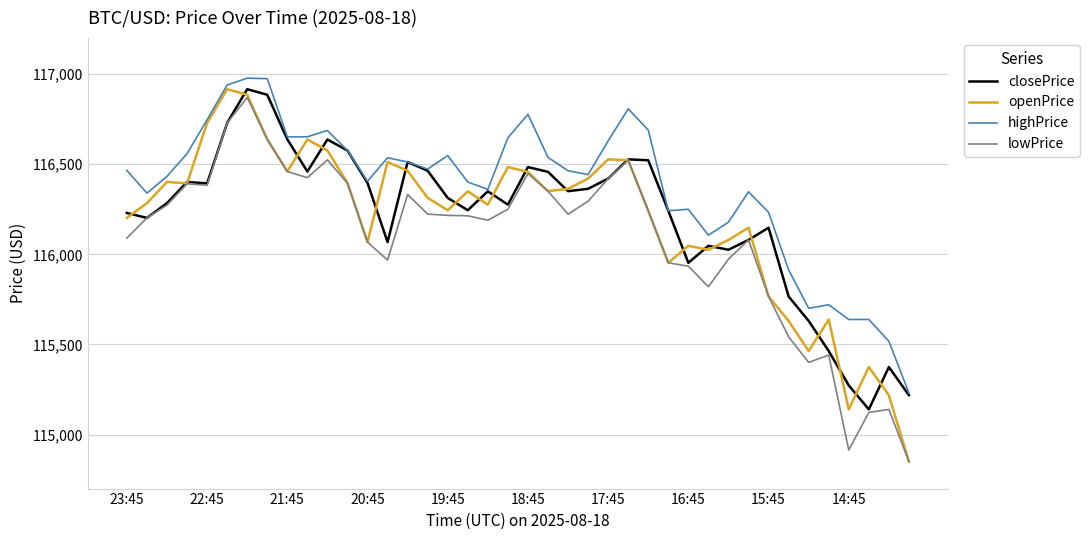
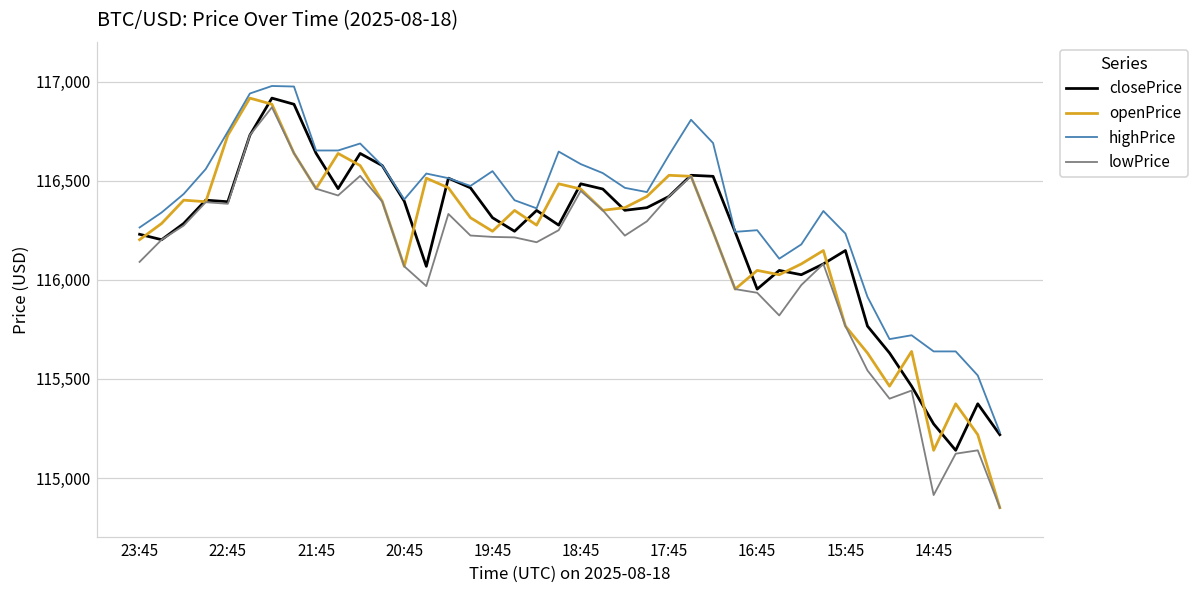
  {
    "closePrice": {
      "23:45": "116,230",
      "19:45": "116,310",
      "18:45": "116,480",
      "16:45": "115,950",
      "15:45": "116,150",
      "14:45": "115,270"
    },
    "openPrice": {
      "23:45": "116,200",
      "22:45": "116,730",
      "19:45": "116,240",
      "17:45": "116,530",
      "16:45": "116,050",
      "14:45": "115,140"
    },
    "highPrice": {
-     "23:45": "116,470",
+     "23:45": "116,260",
      "22:45": "116,750",
      "19:45": "116,550",
-     "18:45": "116,780",
+     "18:45": "116,580",
      "17:45": "116,630",
      "16:45": "116,250",
      "15:45": "116,230",
      "14:45": "115,640"
    },
    "lowPrice": {
      "23:45": "116,090",
      "19:45": "116,220",
      "16:45": "115,930",
      "14:45": "114,910"
    }
  }
